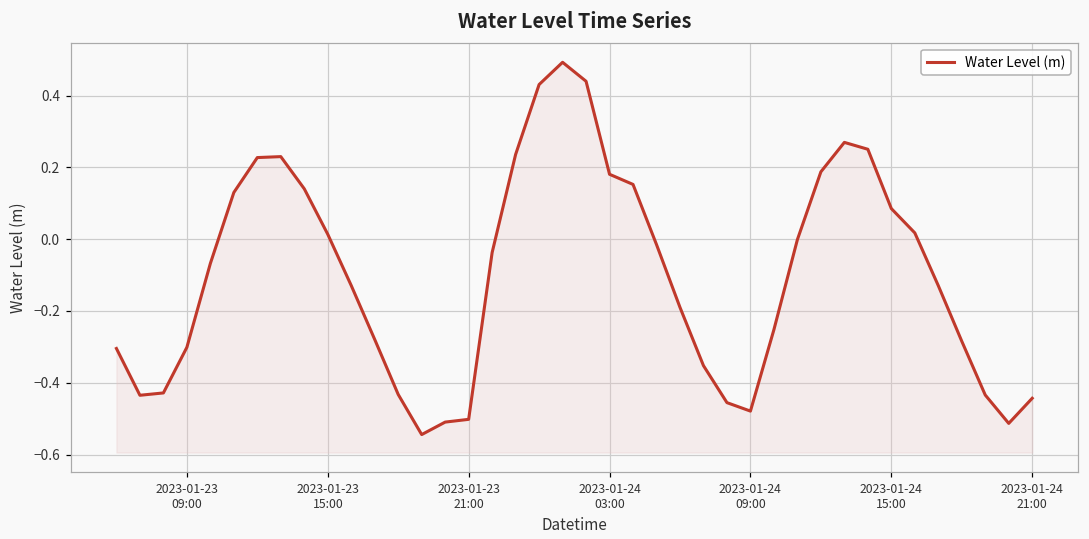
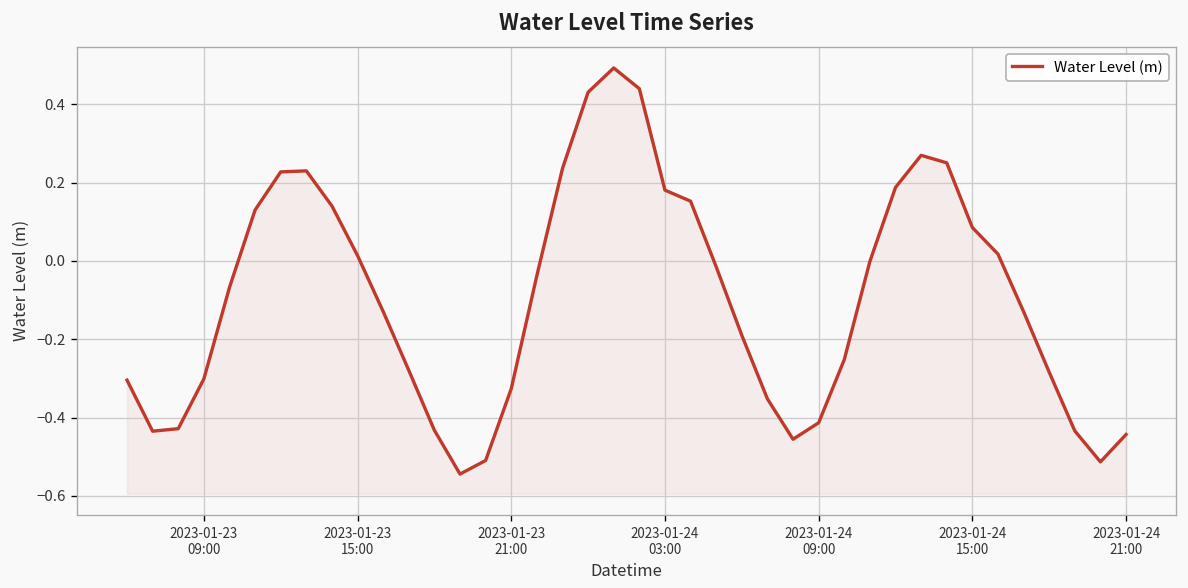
  {
    "2023-01-23 09:00": -0.30,
    "2023-01-23 15:00": 0.01,
-   "2023-01-23 21:00": -0.50,
+   "2023-01-23 21:00": -0.33,
    "2023-01-24 03:00": 0.18,
-   "2023-01-24 09:00": -0.48,
+   "2023-01-24 09:00": -0.41,
    "2023-01-24 15:00": 0.09,
    "2023-01-24 21:00": -0.44
  }
